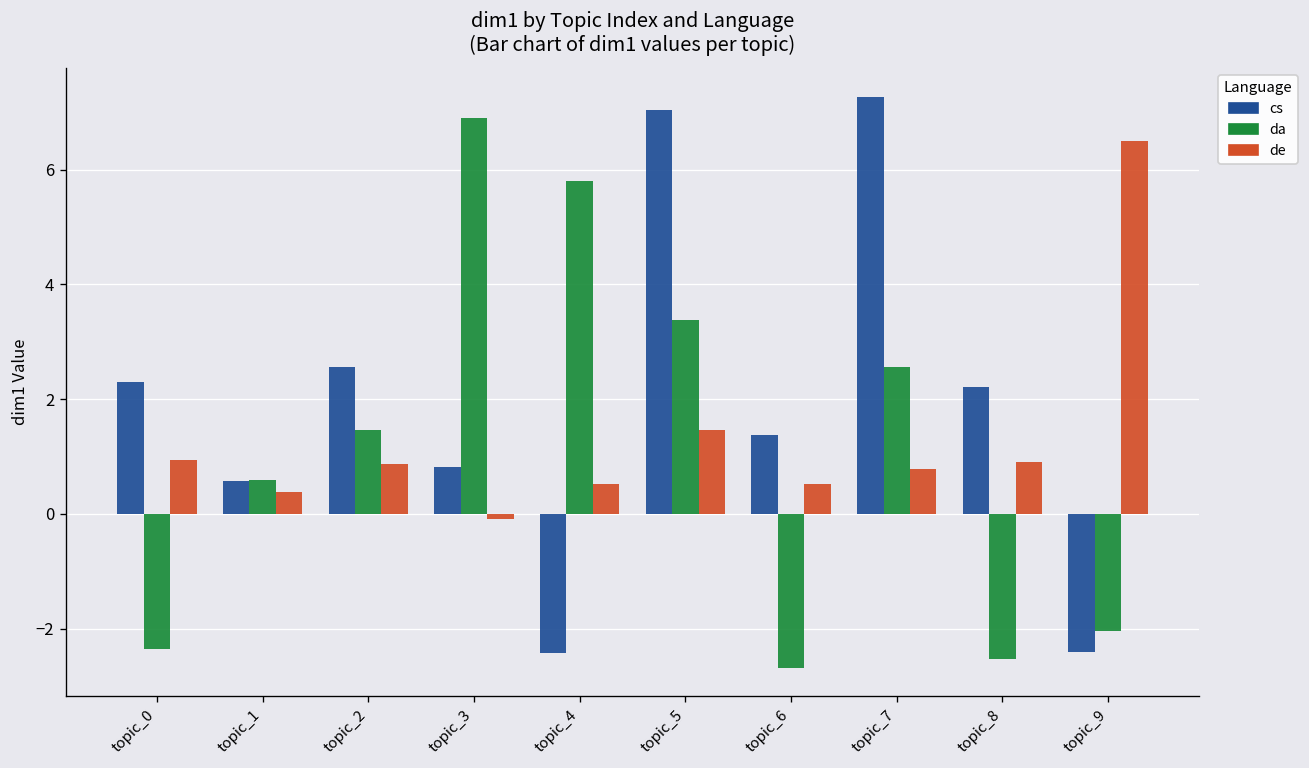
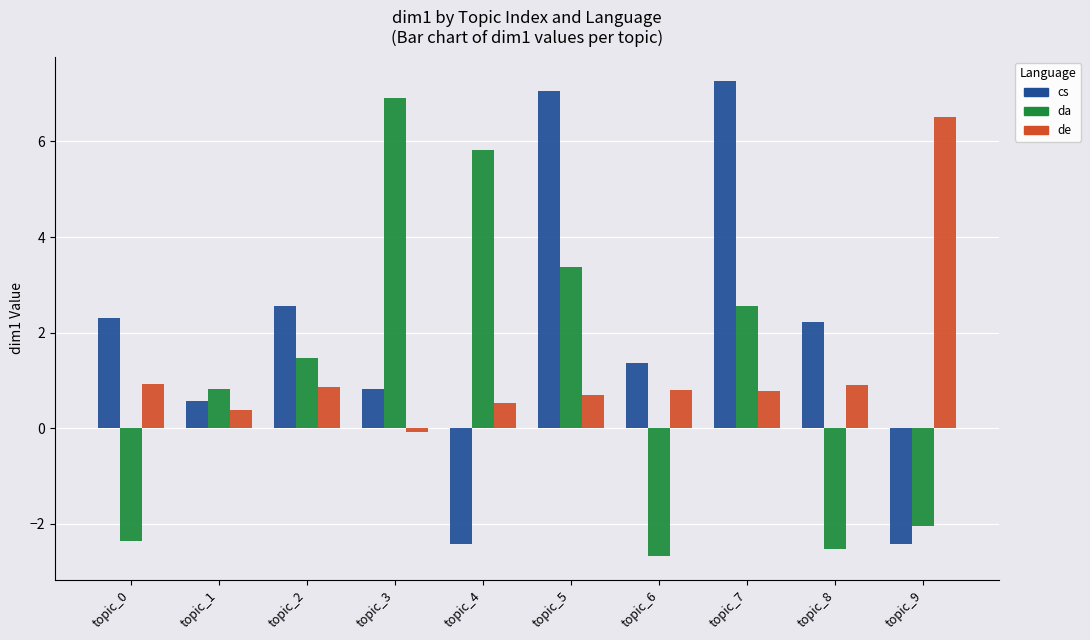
  {
    "cs": {
      "topic_0": 2.3,
      "topic_1": 0.6,
      "topic_2": 2.6,
      "topic_3": 0.8,
      "topic_4": -2.4,
      "topic_5": 7.0,
      "topic_6": 1.4,
      "topic_7": 7.3,
      "topic_8": 2.2,
      "topic_9": -2.4
    },
    "da": {
      "topic_0": -2.4,
-     "topic_1": 0.6,
+     "topic_1": 0.8,
      "topic_2": 1.5,
      "topic_3": 6.9,
      "topic_4": 5.8,
      "topic_5": 3.4,
      "topic_6": -2.7,
      "topic_7": 2.6,
      "topic_8": -2.5,
      "topic_9": -2.0
    },
    "de": {
      "topic_0": 0.9,
      "topic_1": 0.4,
      "topic_2": 0.9,
      "topic_3": -0.1,
      "topic_4": 0.5,
-     "topic_5": 1.5,
-     "topic_6": 0.5,
+     "topic_5": 0.7,
+     "topic_6": 0.8,
      "topic_7": 0.8,
      "topic_8": 0.9,
      "topic_9": 6.5
    }
  }
